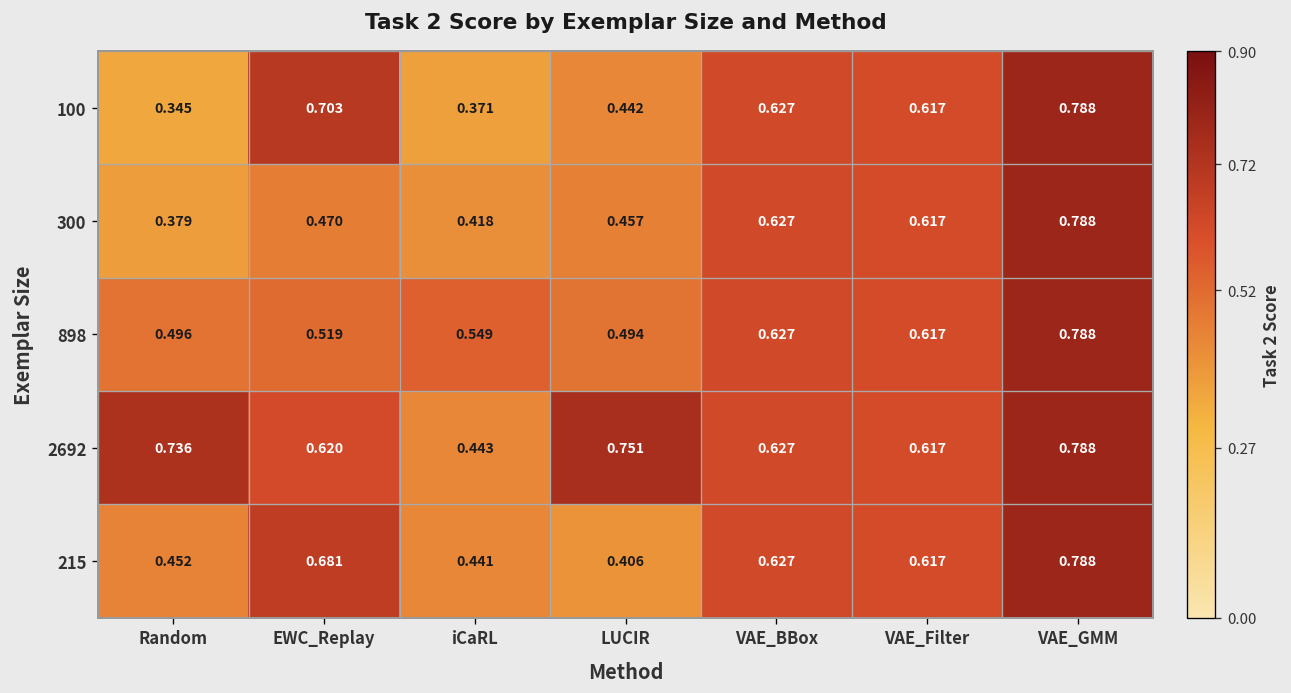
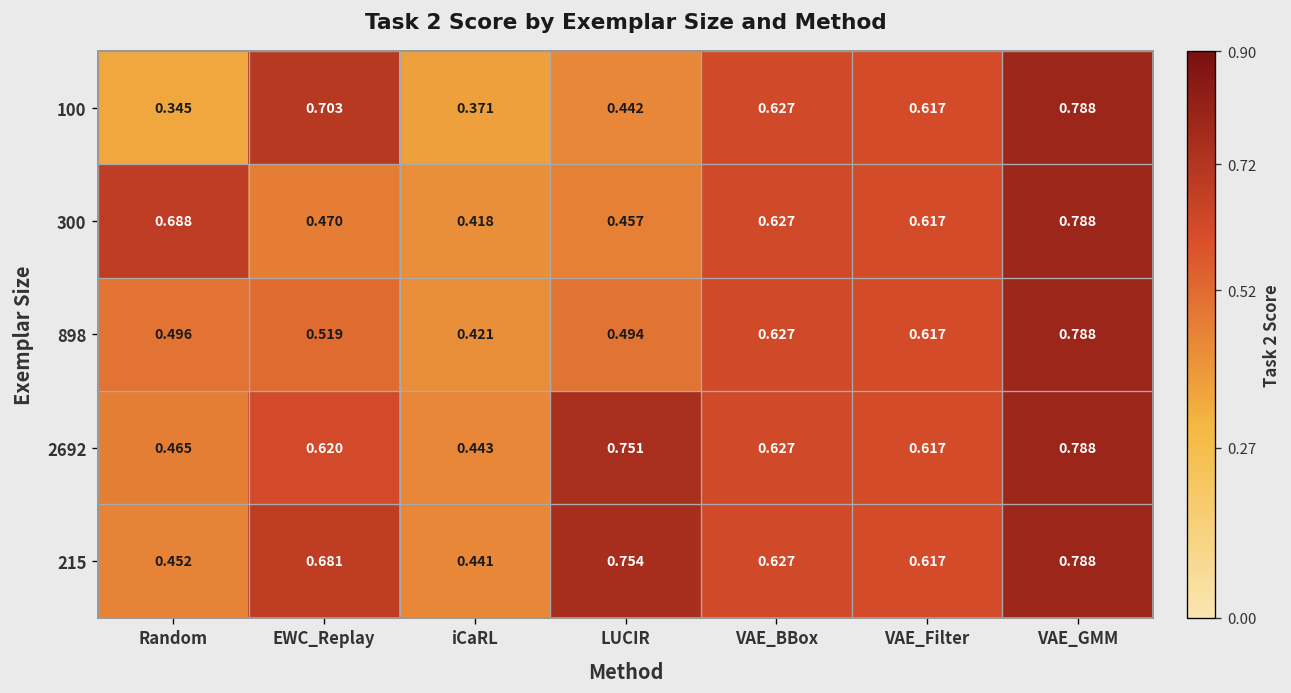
  {
    "100": {
      "Random": 0.345,
      "EWC_Replay": 0.703,
      "iCaRL": 0.371,
      "LUCIR": 0.442,
      "VAE_BBox": 0.627,
      "VAE_Filter": 0.617,
      "VAE_GMM": 0.788
    },
    "300": {
-     "Random": 0.379,
+     "Random": 0.688,
      "EWC_Replay": 0.470,
      "iCaRL": 0.418,
      "LUCIR": 0.457,
      "VAE_BBox": 0.627,
      "VAE_Filter": 0.617,
      "VAE_GMM": 0.788
    },
    "898": {
      "Random": 0.496,
      "EWC_Replay": 0.519,
-     "iCaRL": 0.549,
+     "iCaRL": 0.421,
      "LUCIR": 0.494,
      "VAE_BBox": 0.627,
      "VAE_Filter": 0.617,
      "VAE_GMM": 0.788
    },
    "2692": {
-     "Random": 0.736,
+     "Random": 0.465,
      "EWC_Replay": 0.620,
      "iCaRL": 0.443,
      "LUCIR": 0.751,
      "VAE_BBox": 0.627,
      "VAE_Filter": 0.617,
      "VAE_GMM": 0.788
    },
    "215": {
      "Random": 0.452,
      "EWC_Replay": 0.681,
      "iCaRL": 0.441,
-     "LUCIR": 0.406,
+     "LUCIR": 0.754,
      "VAE_BBox": 0.627,
      "VAE_Filter": 0.617,
      "VAE_GMM": 0.788
    }
  }
